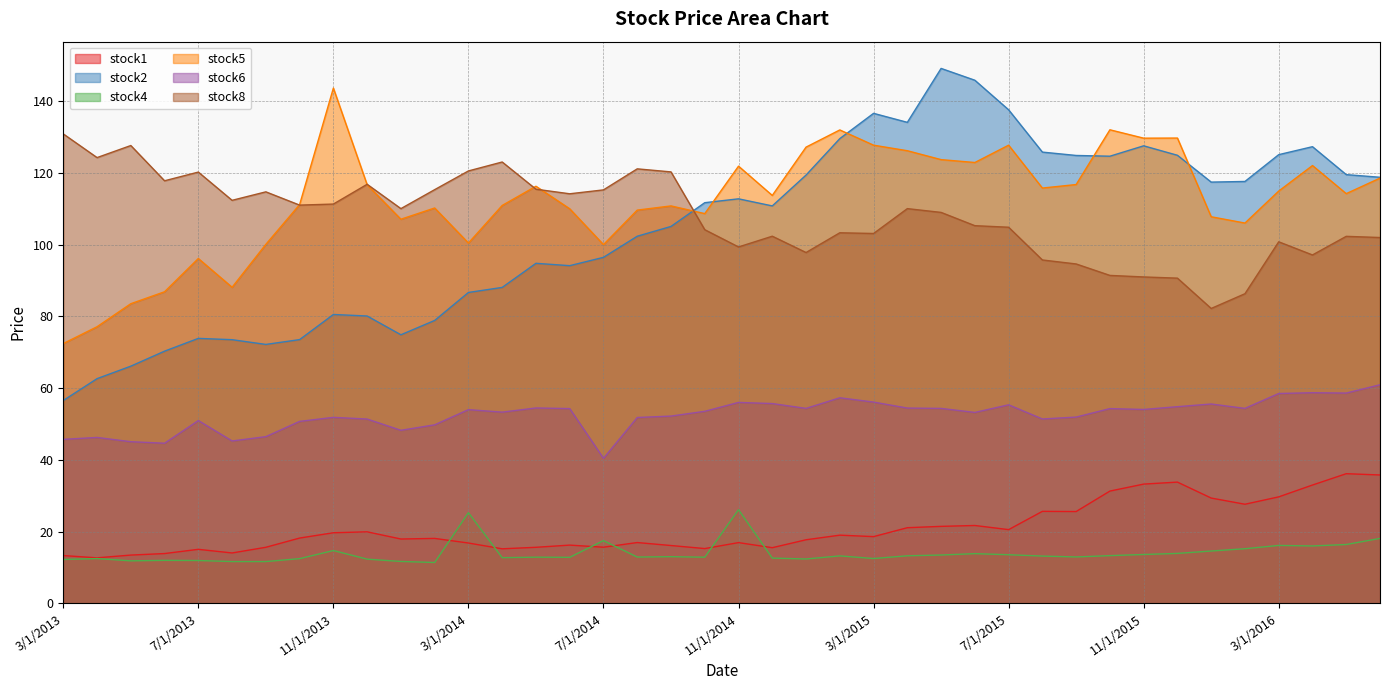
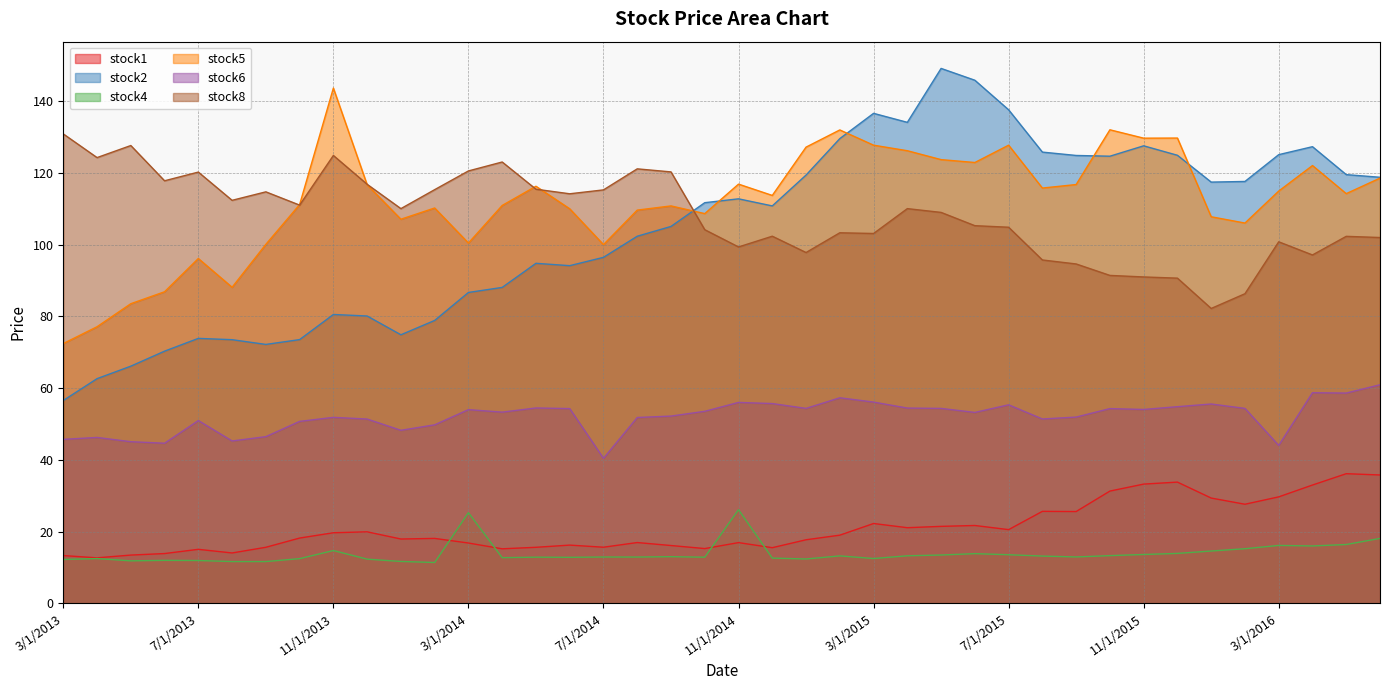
  {
    "stock1": {
      "3/1/2013": 13,
      "7/1/2013": 15,
      "11/1/2013": 20,
      "3/1/2014": 17,
      "7/1/2014": 16,
      "11/1/2014": 17,
-     "3/1/2015": 19,
+     "3/1/2015": 22,
      "7/1/2015": 21,
      "11/1/2015": 33,
      "3/1/2016": 30
    },
    "stock2": {
      "3/1/2013": 57,
      "7/1/2013": 74,
      "11/1/2013": 81,
      "3/1/2014": 87,
      "7/1/2014": 96,
      "11/1/2014": 113,
      "3/1/2015": 137,
      "7/1/2015": 138,
      "11/1/2015": 128,
      "3/1/2016": 125
    },
    "stock4": {
      "3/1/2013": 12,
      "7/1/2013": 12,
      "11/1/2013": 15,
      "3/1/2014": 25,
-     "7/1/2014": 17,
+     "7/1/2014": 13,
      "11/1/2014": 26,
      "3/1/2015": 12,
      "7/1/2015": 14,
      "11/1/2015": 14,
      "3/1/2016": 16
    },
    "stock5": {
      "3/1/2013": 72,
      "7/1/2013": 96,
      "11/1/2013": 144,
      "3/1/2014": 100,
      "7/1/2014": 100,
-     "11/1/2014": 122,
+     "11/1/2014": 117,
      "3/1/2015": 128,
      "7/1/2015": 128,
      "11/1/2015": 130,
      "3/1/2016": 115
    },
    "stock6": {
      "3/1/2013": 46,
      "7/1/2013": 51,
      "11/1/2013": 52,
      "3/1/2014": 54,
      "7/1/2014": 40,
      "11/1/2014": 56,
      "3/1/2015": 56,
      "7/1/2015": 55,
      "11/1/2015": 54,
-     "3/1/2016": 58
+     "3/1/2016": 44
    },
    "stock8": {
      "3/1/2013": 131,
      "7/1/2013": 120,
-     "11/1/2013": 111,
+     "11/1/2013": 125,
      "3/1/2014": 121,
      "7/1/2014": 115,
      "11/1/2014": 99,
      "3/1/2015": 103,
      "7/1/2015": 105,
      "11/1/2015": 91,
      "3/1/2016": 101
    }
  }
